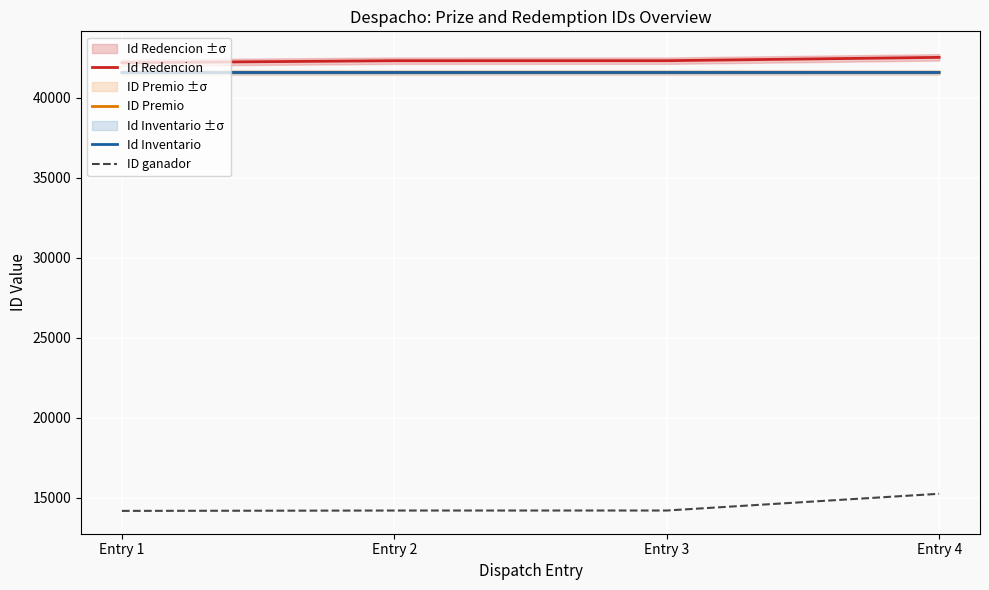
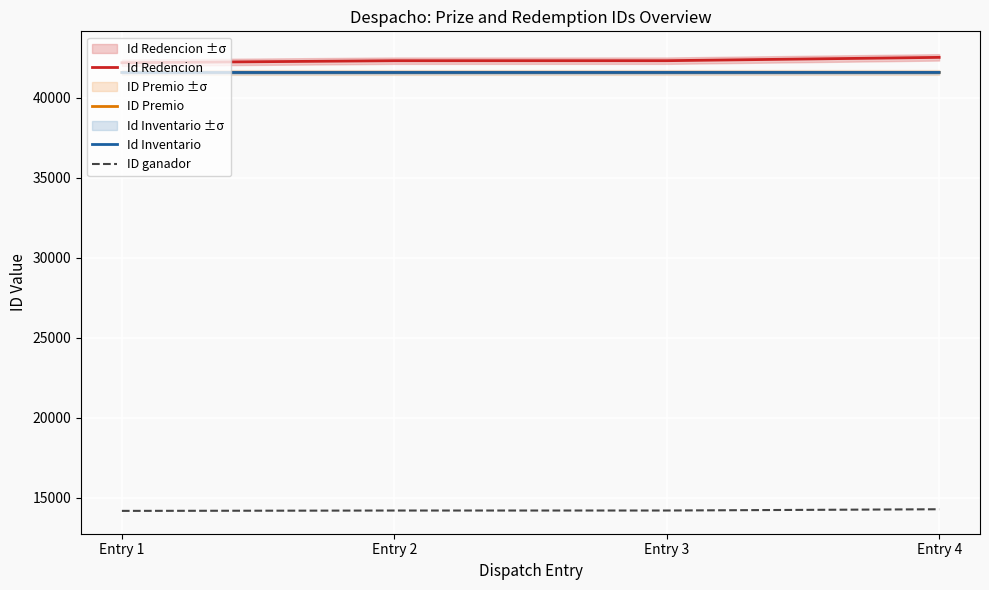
  {
    "Id Redencion": {
      "Entry 2": 42300,
      "Entry 3": 42300,
      "Entry 4": 42500
    },
    "ID ganador": {
      "Entry 1": 14200,
      "Entry 2": 14200,
      "Entry 3": 14200,
-     "Entry 4": 15300
+     "Entry 4": 14300
    }
  }
